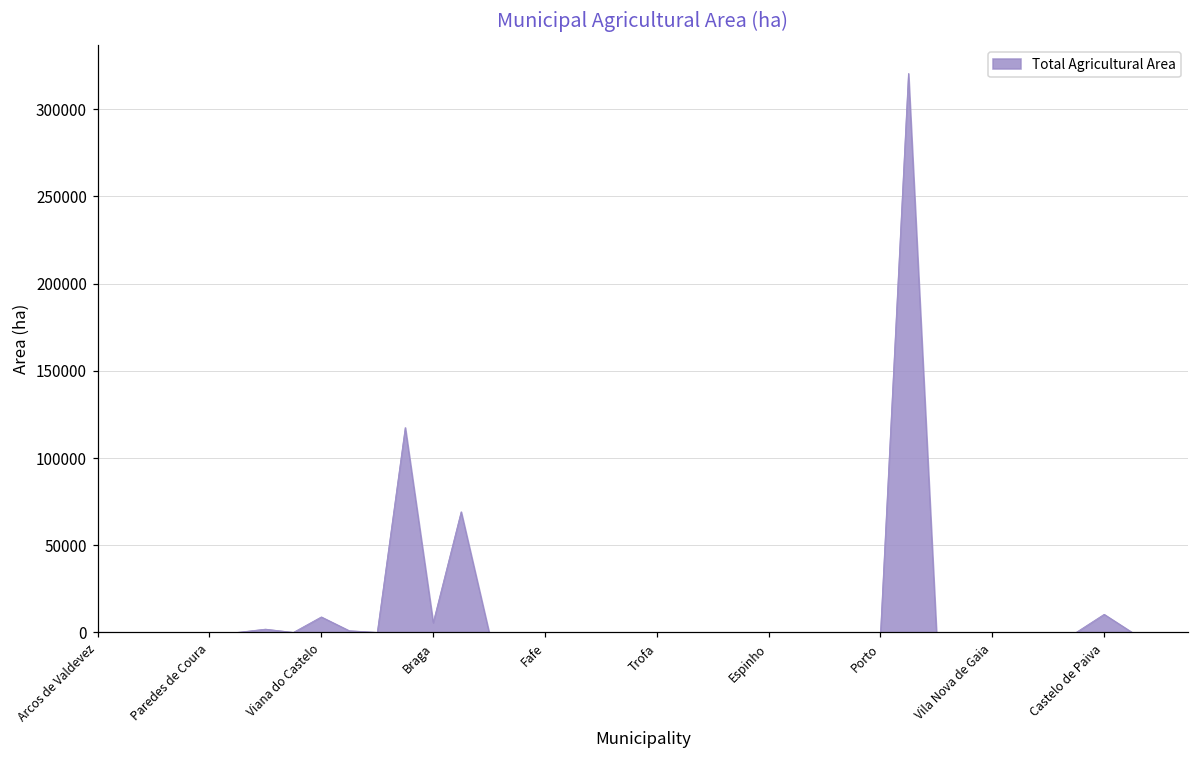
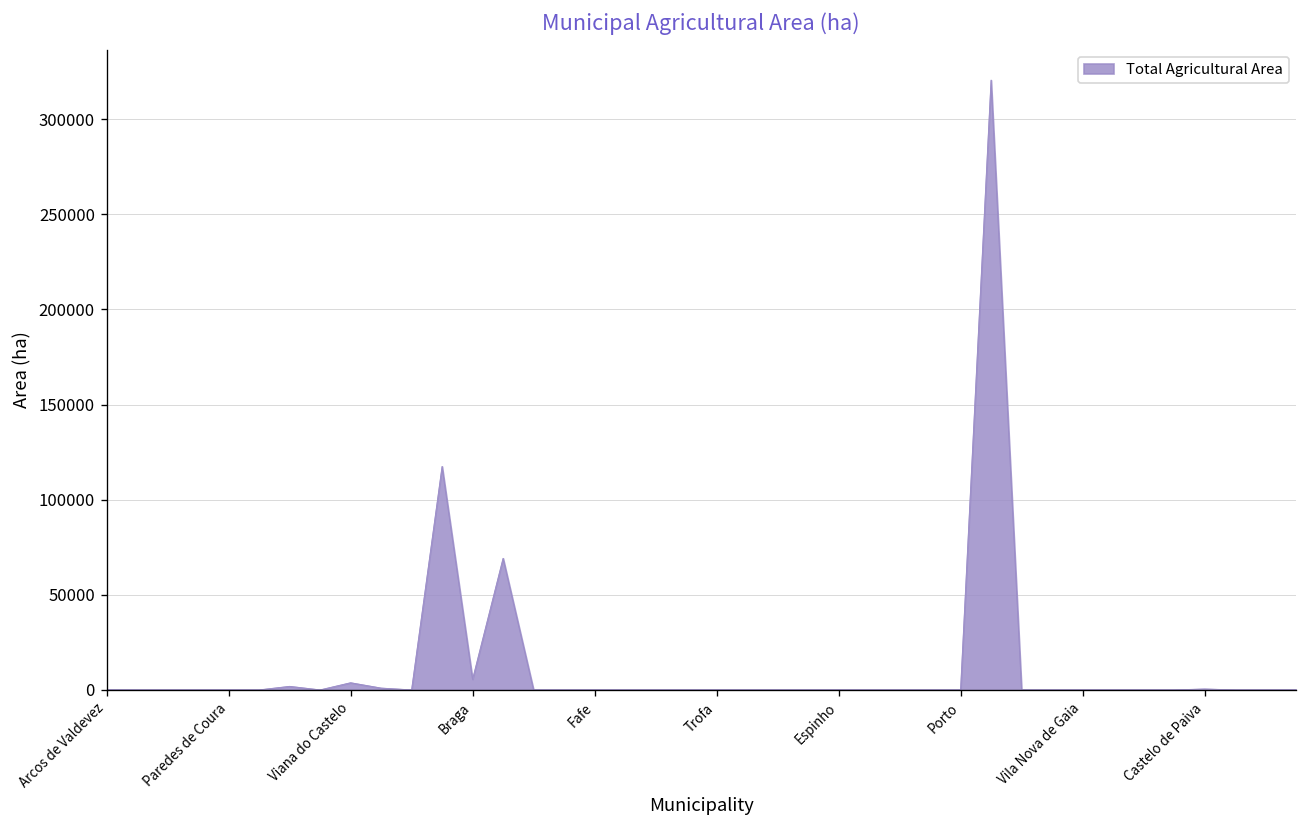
  {
    "Arcos de Valdevez": 0,
    "Paredes de Coura": 0,
-   "Viana do Castelo": 9000,
+   "Viana do Castelo": 4000,
    "Braga": 6000,
    "Fafe": 0,
    "Trofa": 0,
    "Espinho": 0,
    "Porto": 0,
    "Vila Nova de Gaia": 0,
-   "Castelo de Paiva": 10000
+   "Castelo de Paiva": 0
  }
